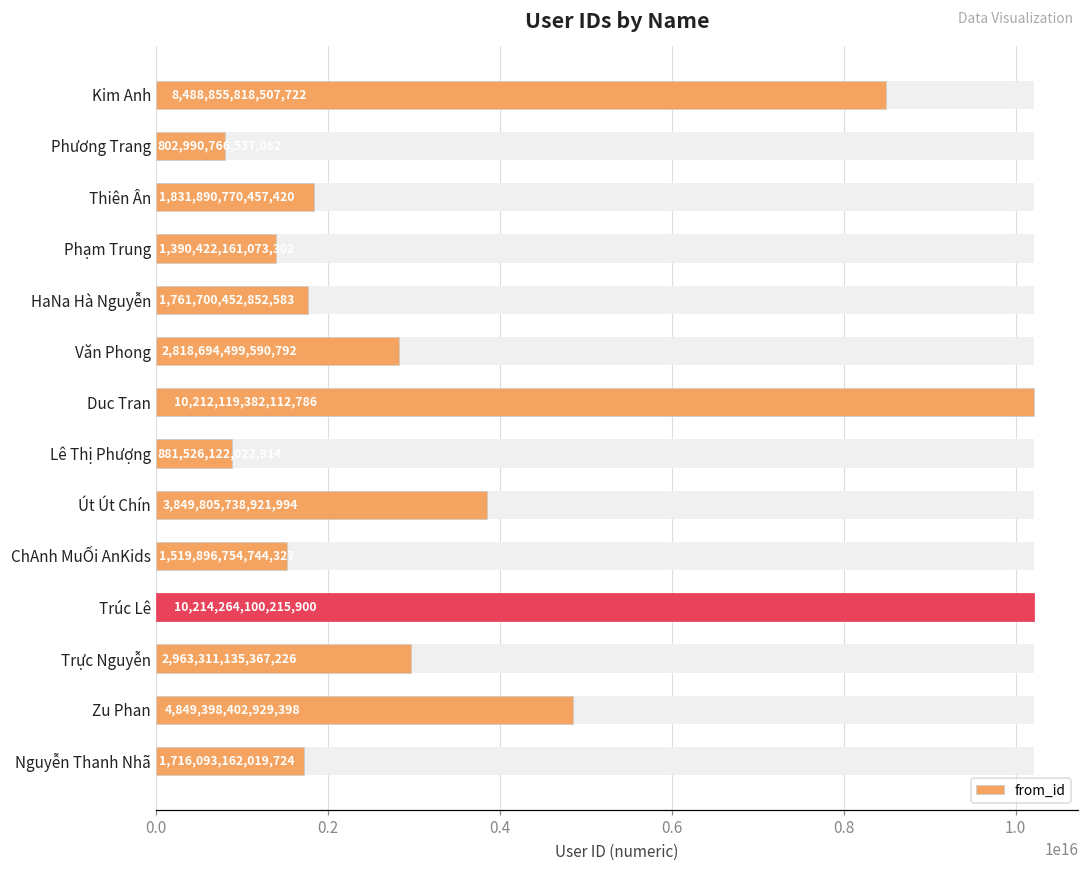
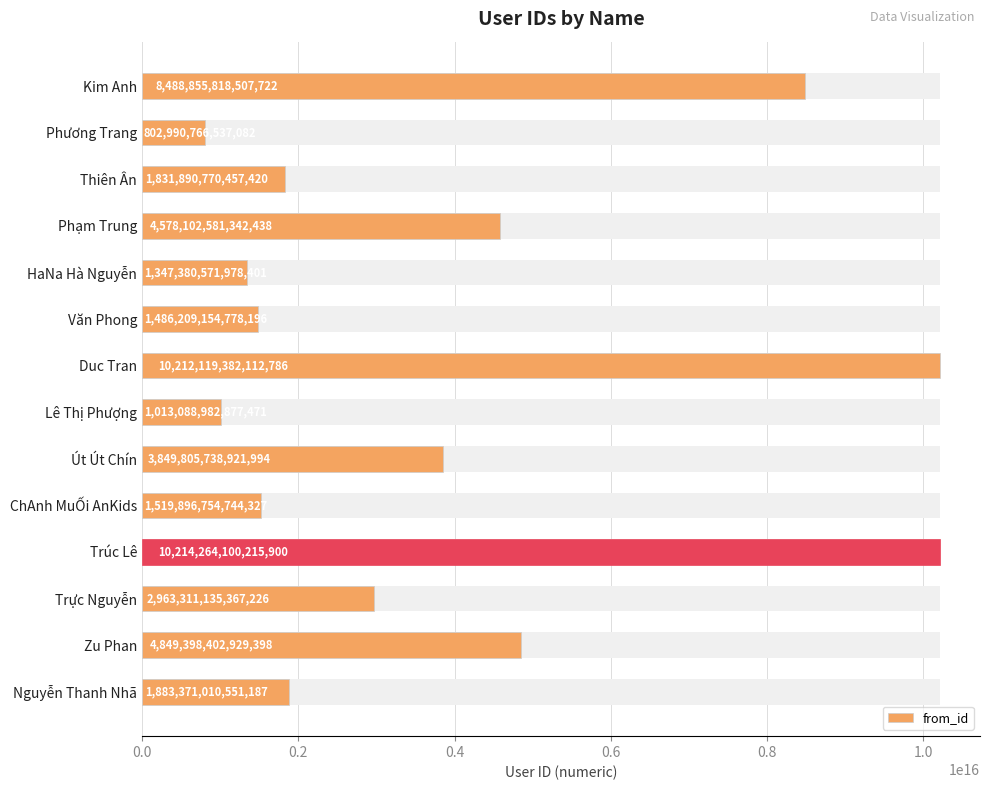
  {
    "from_id": {
-     "Phạm Trung": "1,390,422,161,073,302",
-     "HaNa Hà Nguyễn": "1,761,700,452,852,583",
-     "Văn Phong": "2,818,694,499,590,792",
+     "Phạm Trung": "4,578,102,581,342,438",
+     "HaNa Hà Nguyễn": "1,347,380,571,978,401",
+     "Văn Phong": "1,486,209,154,778,196",
      "Duc Tran": "10,212,119,382,112,786",
-     "Lê Thị Phượng": "881,526,122,022,914",
+     "Lê Thị Phượng": "1,013,088,982,877,471",
      "Trúc Lê": "10,214,264,100,215,900",
-     "Nguyễn Thanh Nhã": "1,716,093,162,019,724"
+     "Nguyễn Thanh Nhã": "1,883,371,010,551,187"
    }
  }
